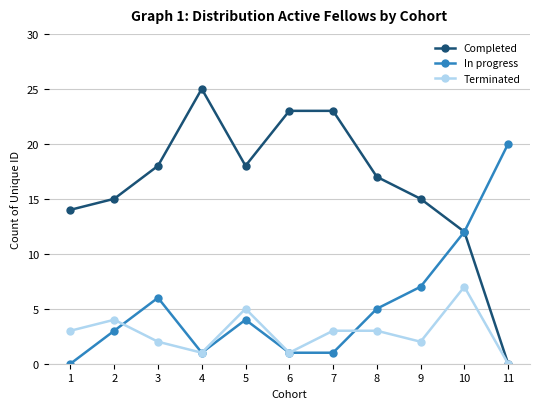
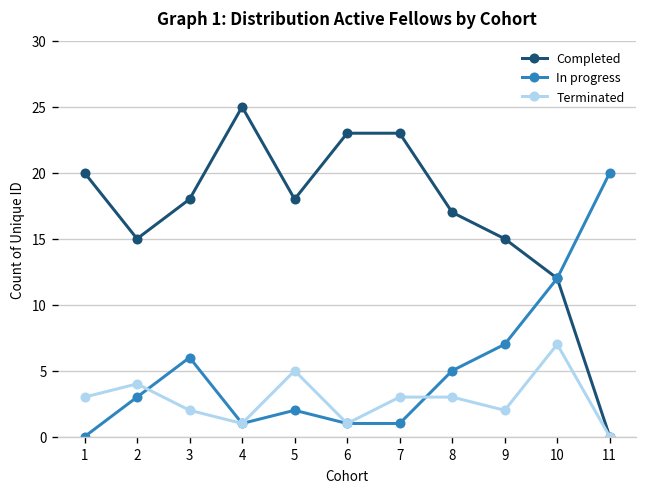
  {
    "Completed": {
-     "1": 14,
+     "1": 20,
      "2": 15,
      "3": 18,
      "4": 25,
      "5": 18,
      "6": 23,
      "7": 23,
      "8": 17,
      "9": 15
    },
    "In progress": {
      "1": 0,
      "2": 3,
      "3": 6,
-     "5": 4,
+     "5": 2,
      "7": 1,
      "8": 5,
      "9": 7,
      "11": 20
    },
    "Terminated": {
      "1": 3,
      "2": 4,
      "3": 2,
      "5": 5,
      "7": 3,
      "8": 3,
      "9": 2,
      "10": 7
    }
  }
